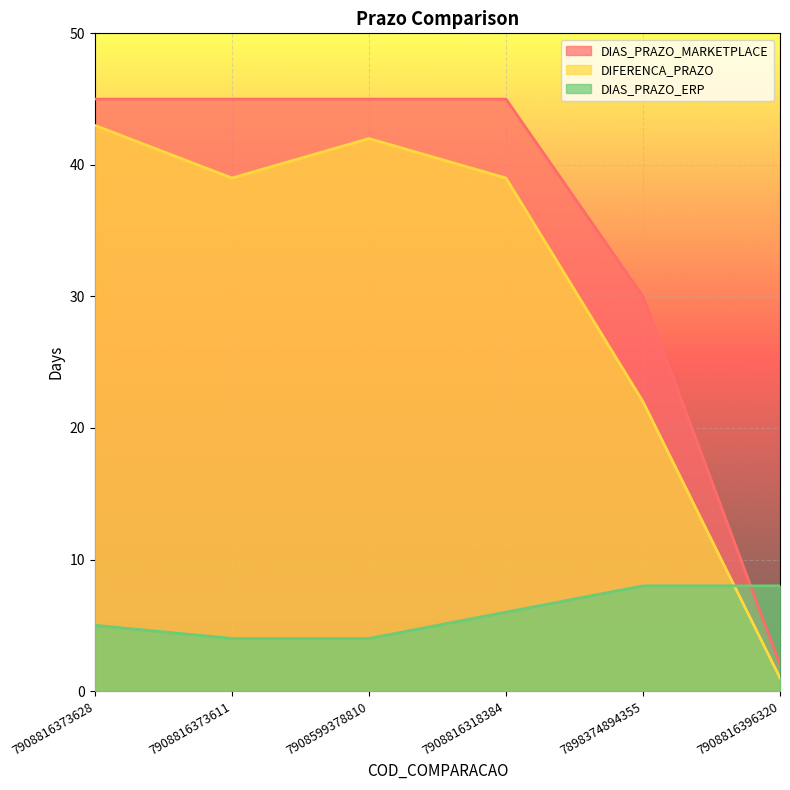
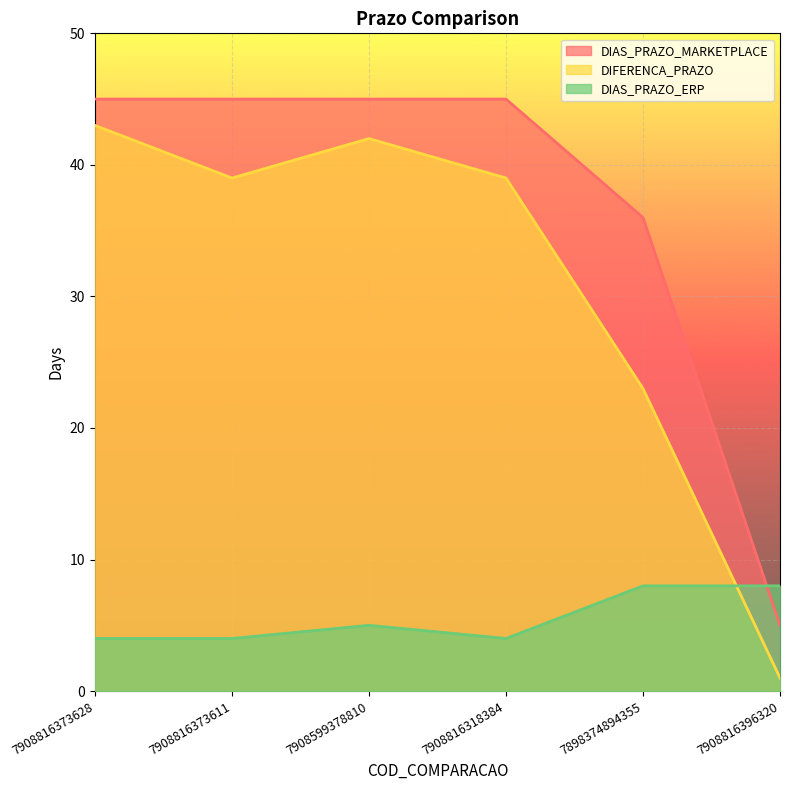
  {
    "DIAS_PRAZO_MARKETPLACE": {
      "7908816373628": 45,
      "7908816373611": 45,
      "7908599378810": 45,
      "7908816318384": 45,
-     "7898374894355": 30,
-     "7908816396320": 2
+     "7898374894355": 36,
+     "7908816396320": 5
    },
    "DIFERENCA_PRAZO": {
      "7908816373628": 43,
      "7908816373611": 39,
      "7908599378810": 42,
      "7908816318384": 39,
-     "7898374894355": 22,
+     "7898374894355": 23,
      "7908816396320": 1
    },
    "DIAS_PRAZO_ERP": {
-     "7908816373628": 5,
+     "7908816373628": 4,
      "7908816373611": 4,
-     "7908599378810": 4,
-     "7908816318384": 6,
+     "7908599378810": 5,
+     "7908816318384": 4,
      "7898374894355": 8,
      "7908816396320": 8
    }
  }
